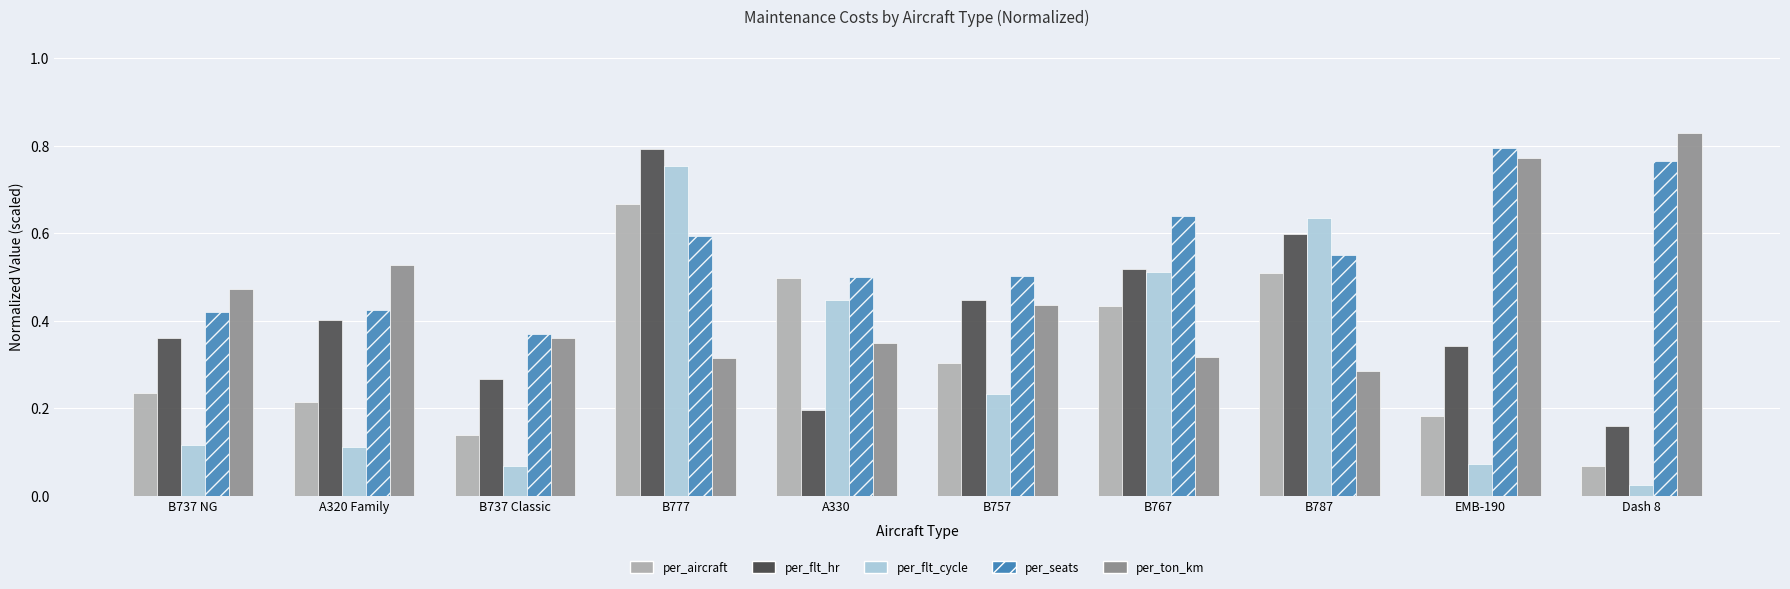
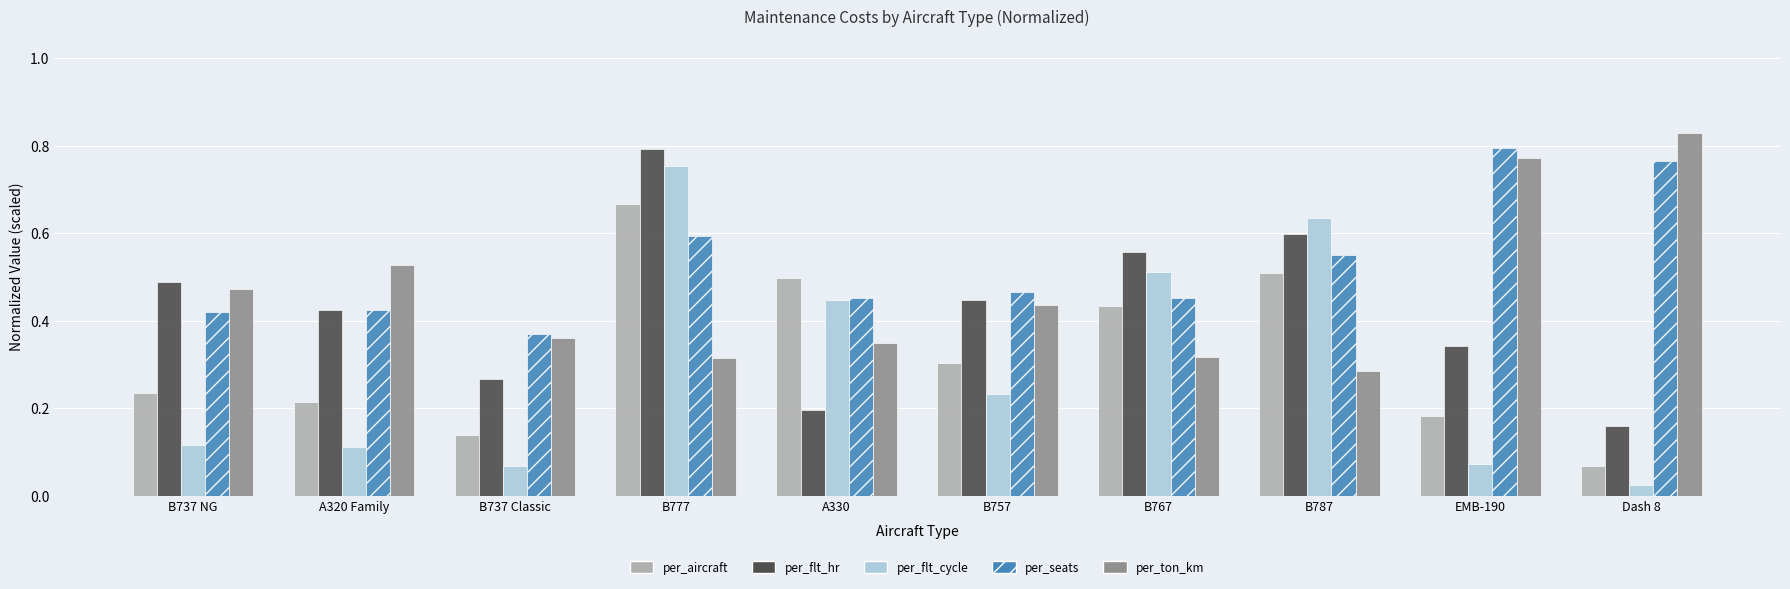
  {
    "per_flt_hr": {
-     "B737 NG": 0.36,
-     "A320 Family": 0.40,
+     "B737 NG": 0.49,
+     "A320 Family": 0.42,
      "B737 Classic": 0.27,
      "B777": 0.79,
      "A330": 0.20,
      "B757": 0.45,
-     "B767": 0.52,
+     "B767": 0.56,
      "B787": 0.60,
      "EMB-190": 0.34,
      "Dash 8": 0.16
    },
    "per_seats": {
      "B737 NG": 0.42,
      "A320 Family": 0.43,
      "B737 Classic": 0.37,
      "B777": 0.59,
-     "A330": 0.50,
-     "B757": 0.50,
-     "B767": 0.64,
+     "A330": 0.45,
+     "B757": 0.47,
+     "B767": 0.45,
      "B787": 0.55,
      "EMB-190": 0.79,
      "Dash 8": 0.77
    }
  }
